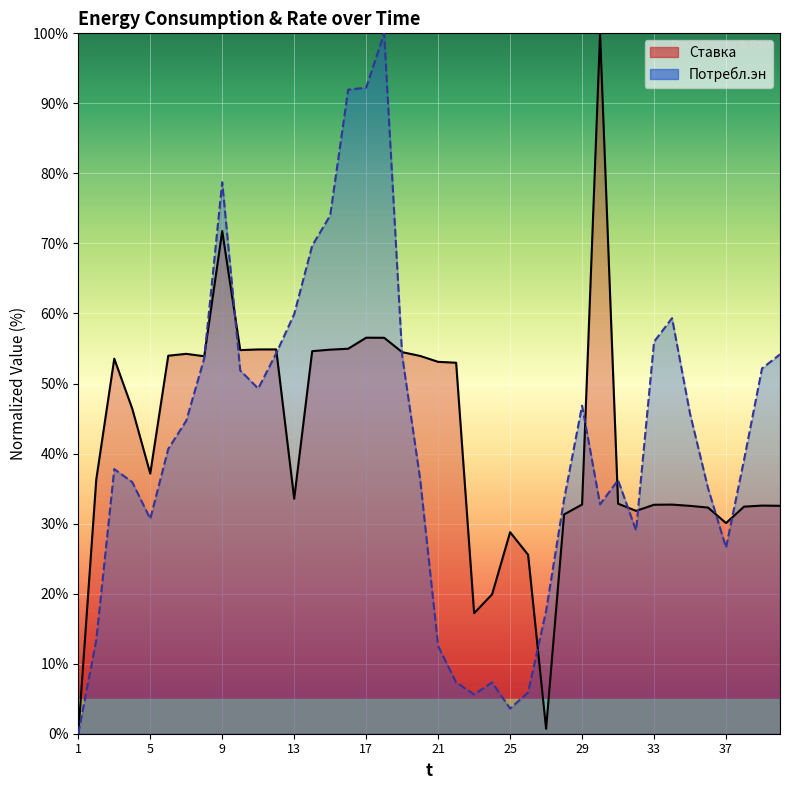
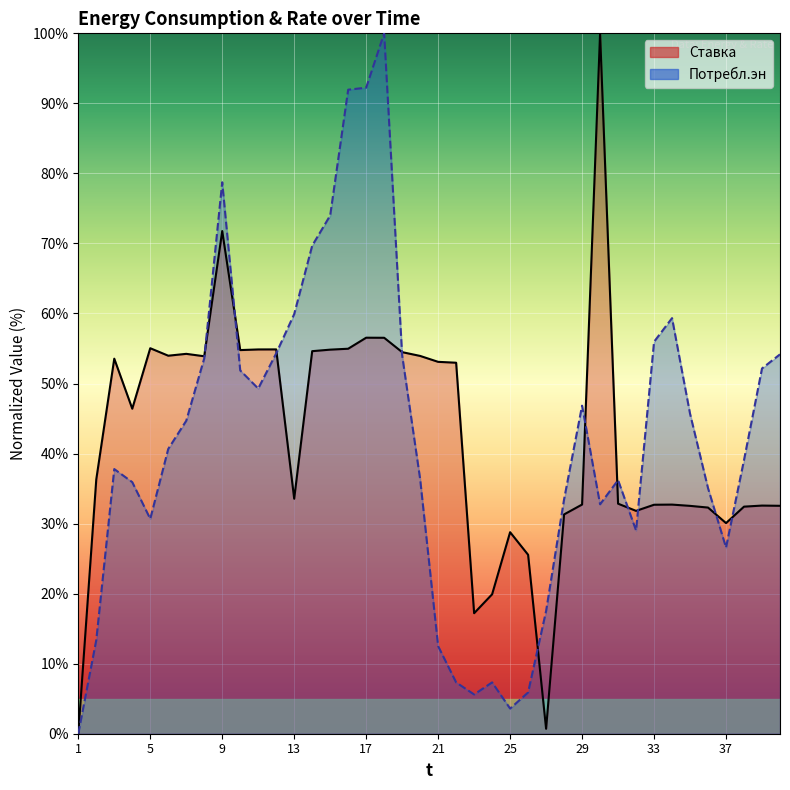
  {
    "Ставка": {
-     "5": "37%",
+     "5": "55%",
      "9": "72%",
      "13": "34%",
      "17": "57%",
      "21": "53%",
      "25": "29%",
      "29": "33%",
      "33": "33%",
      "37": "30%"
    },
    "Потребл.эн": {
      "5": "31%",
      "9": "79%",
      "13": "60%",
      "17": "92%",
      "21": "12%",
      "29": "47%",
      "33": "56%",
      "37": "27%"
    }
  }
